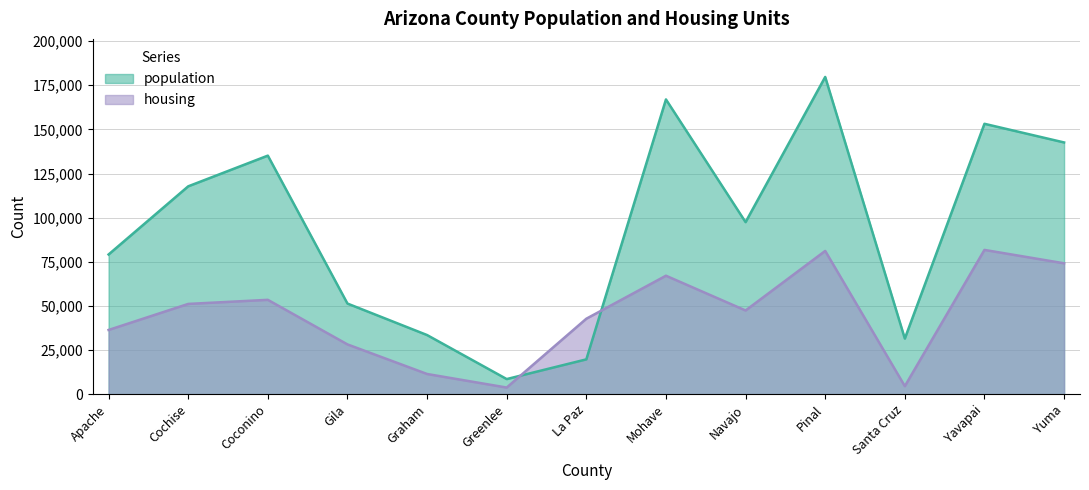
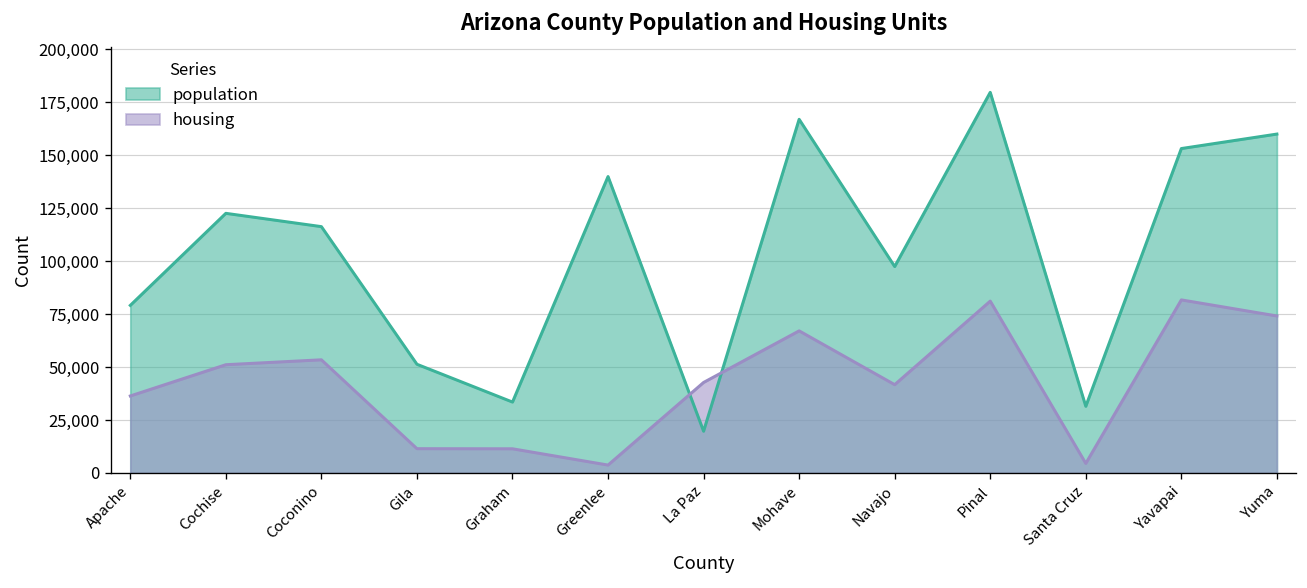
  {
    "population": {
      "Apache": "79,000",
-     "Cochise": "118,000",
-     "Coconino": "135,000",
+     "Cochise": "123,000",
+     "Coconino": "116,000",
      "Gila": "51,000",
      "Graham": "33,000",
-     "Greenlee": "9,000",
+     "Greenlee": "140,000",
      "La Paz": "20,000",
      "Mohave": "167,000",
      "Navajo": "97,000",
      "Pinal": "180,000",
      "Santa Cruz": "31,000",
      "Yavapai": "153,000",
-     "Yuma": "143,000"
+     "Yuma": "160,000"
    },
    "housing": {
      "Apache": "36,000",
      "Cochise": "51,000",
      "Coconino": "53,000",
-     "Gila": "28,000",
+     "Gila": "11,000",
      "Graham": "11,000",
      "Greenlee": "4,000",
      "La Paz": "43,000",
      "Mohave": "67,000",
-     "Navajo": "47,000",
+     "Navajo": "42,000",
      "Pinal": "81,000",
      "Santa Cruz": "5,000",
      "Yavapai": "82,000",
      "Yuma": "74,000"
    }
  }
